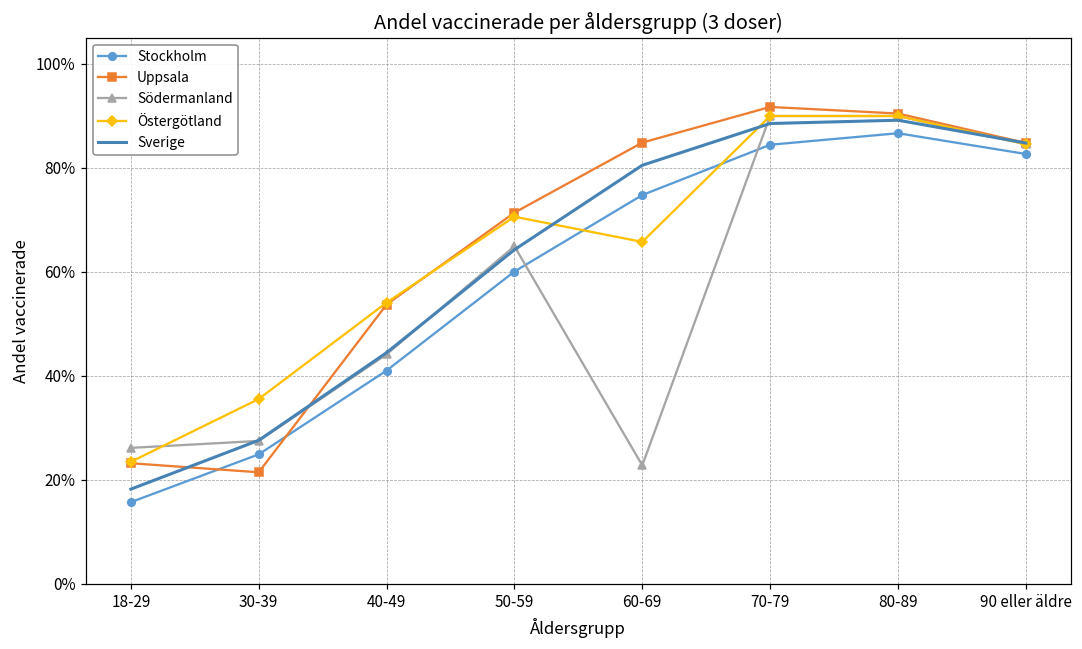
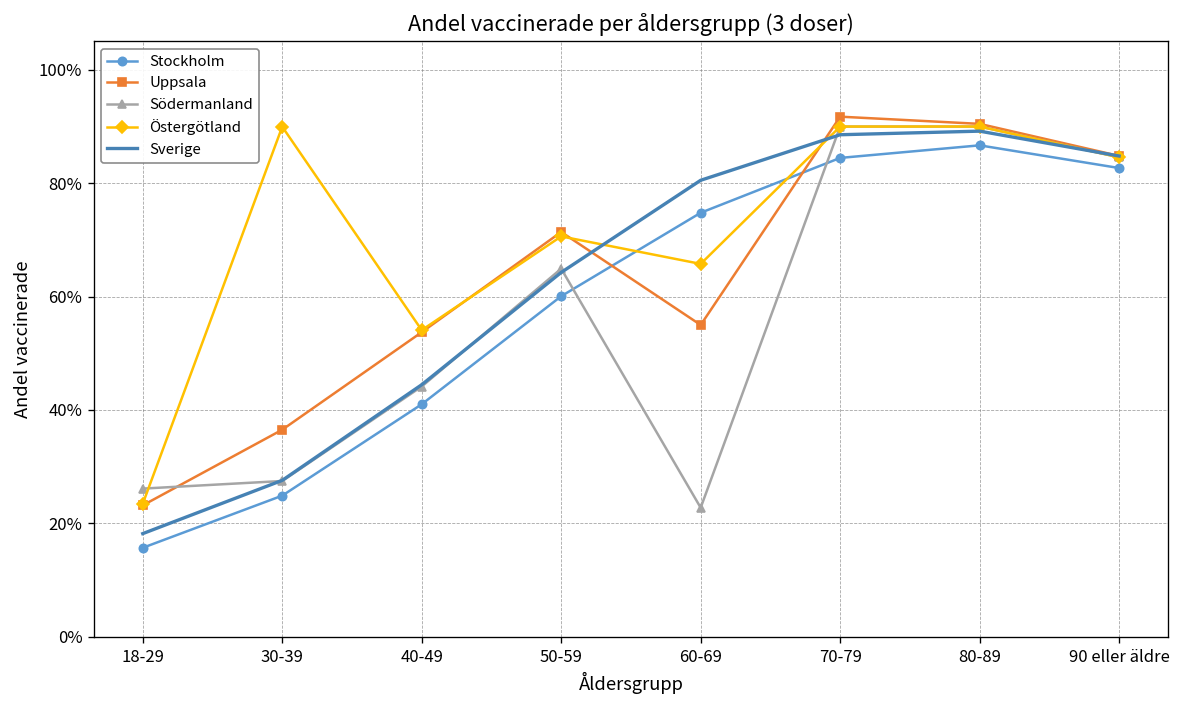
  {
    "Uppsala": {
-     "30-39": "21%",
+     "30-39": "37%",
      "50-59": "71%",
-     "60-69": "85%",
+     "60-69": "55%",
      "70-79": "92%"
    },
    "Södermanland": {
      "18-29": "26%",
      "50-59": "65%",
      "60-69": "23%"
    },
    "Östergötland": {
-     "30-39": "36%",
+     "30-39": "90%",
      "50-59": "71%",
      "60-69": "66%"
    }
  }
